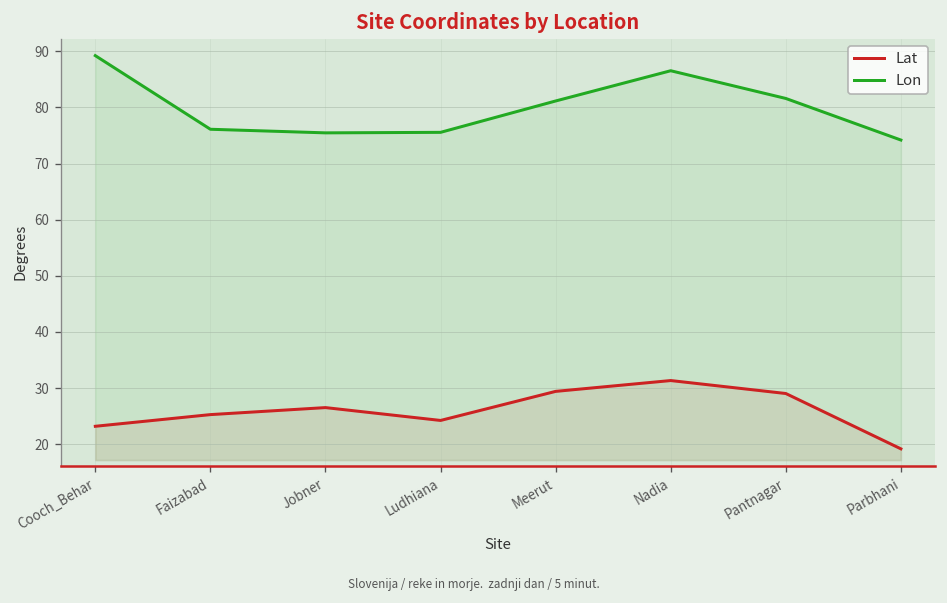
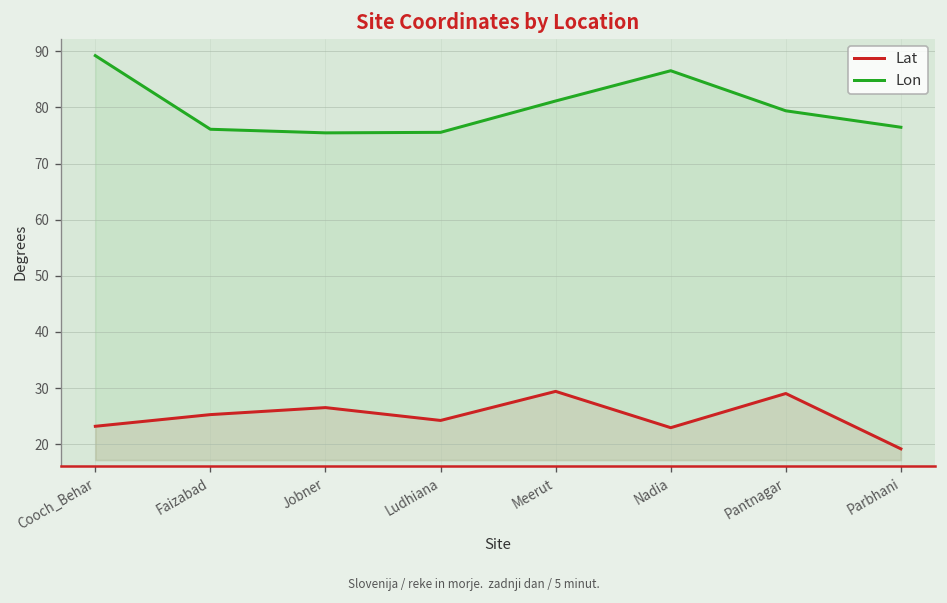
  {
    "Lat": {
      "Cooch_Behar": 23,
      "Faizabad": 25,
      "Jobner": 27,
      "Ludhiana": 24,
      "Meerut": 29,
-     "Nadia": 31,
+     "Nadia": 23,
      "Pantnagar": 29,
      "Parbhani": 19
    },
    "Lon": {
      "Cooch_Behar": 89,
      "Faizabad": 76,
      "Jobner": 75,
      "Ludhiana": 76,
      "Meerut": 81,
      "Nadia": 87,
-     "Pantnagar": 82,
-     "Parbhani": 74
+     "Pantnagar": 79,
+     "Parbhani": 76
    }
  }
